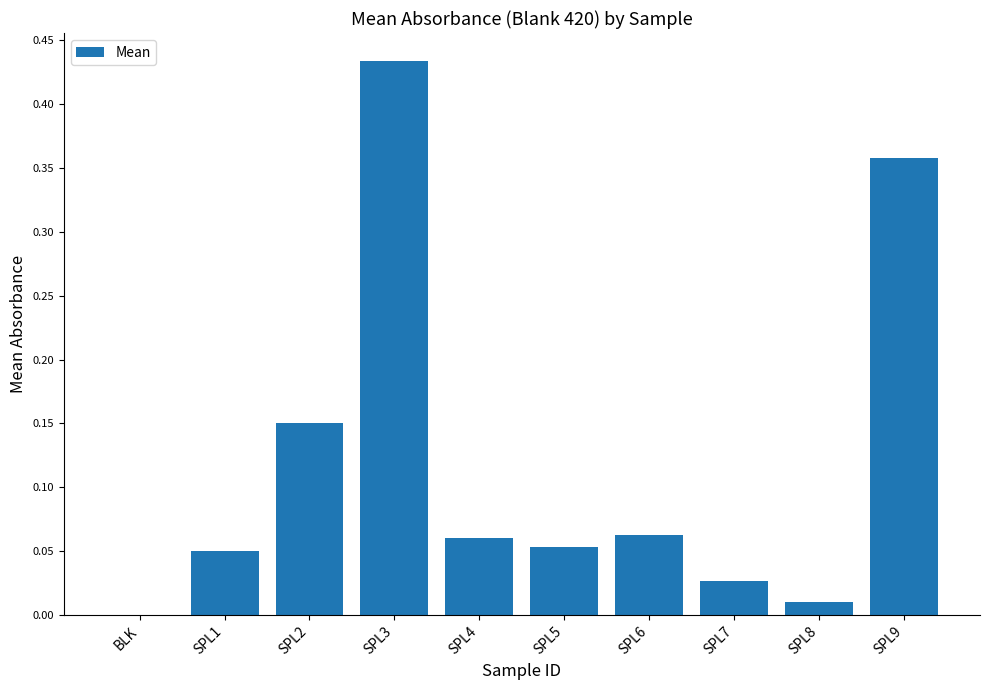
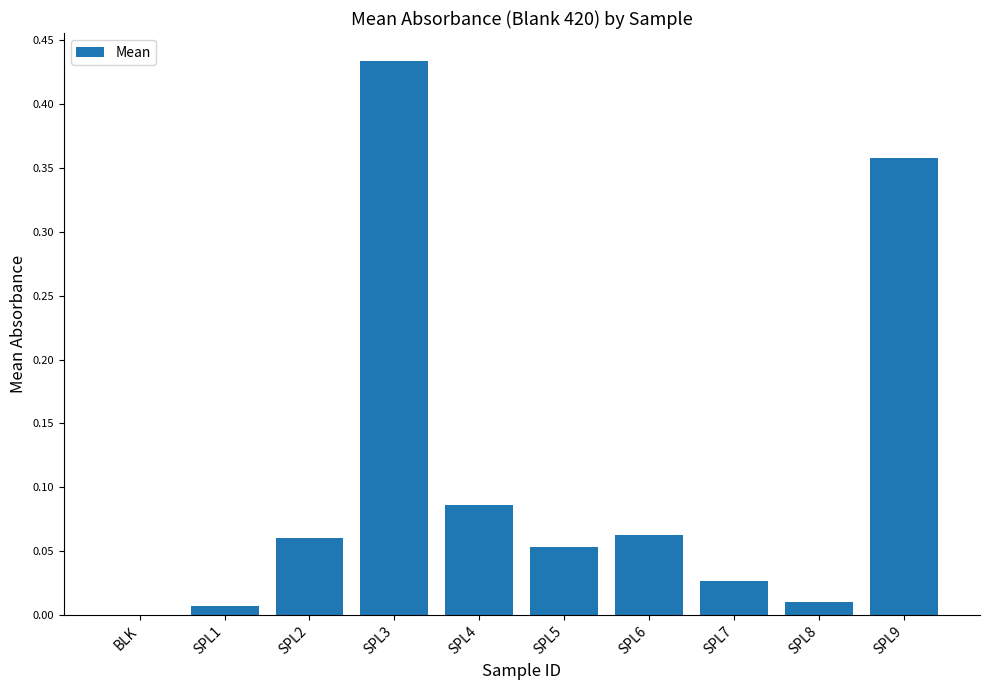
  {
    "BLK": 0.000,
-   "SPL1": 0.050,
-   "SPL2": 0.15,
+   "SPL1": 0.007,
+   "SPL2": 0.06,
    "SPL3": 0.434,
-   "SPL4": 0.060,
+   "SPL4": 0.086,
    "SPL5": 0.053,
    "SPL6": 0.063,
    "SPL7": 0.027,
    "SPL8": 0.010,
    "SPL9": 0.358
  }
